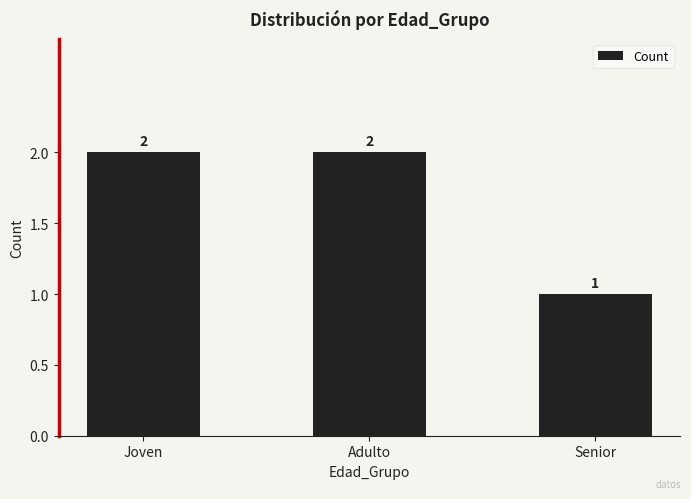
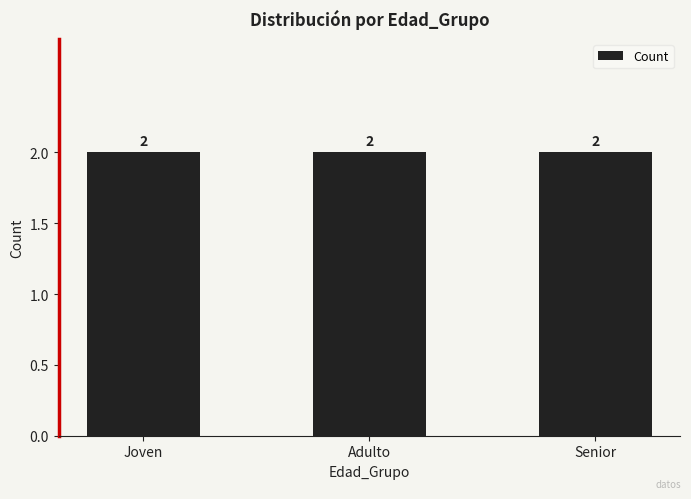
  {
    "Joven": 2,
    "Adulto": 2,
-   "Senior": 1
+   "Senior": 2
  }
